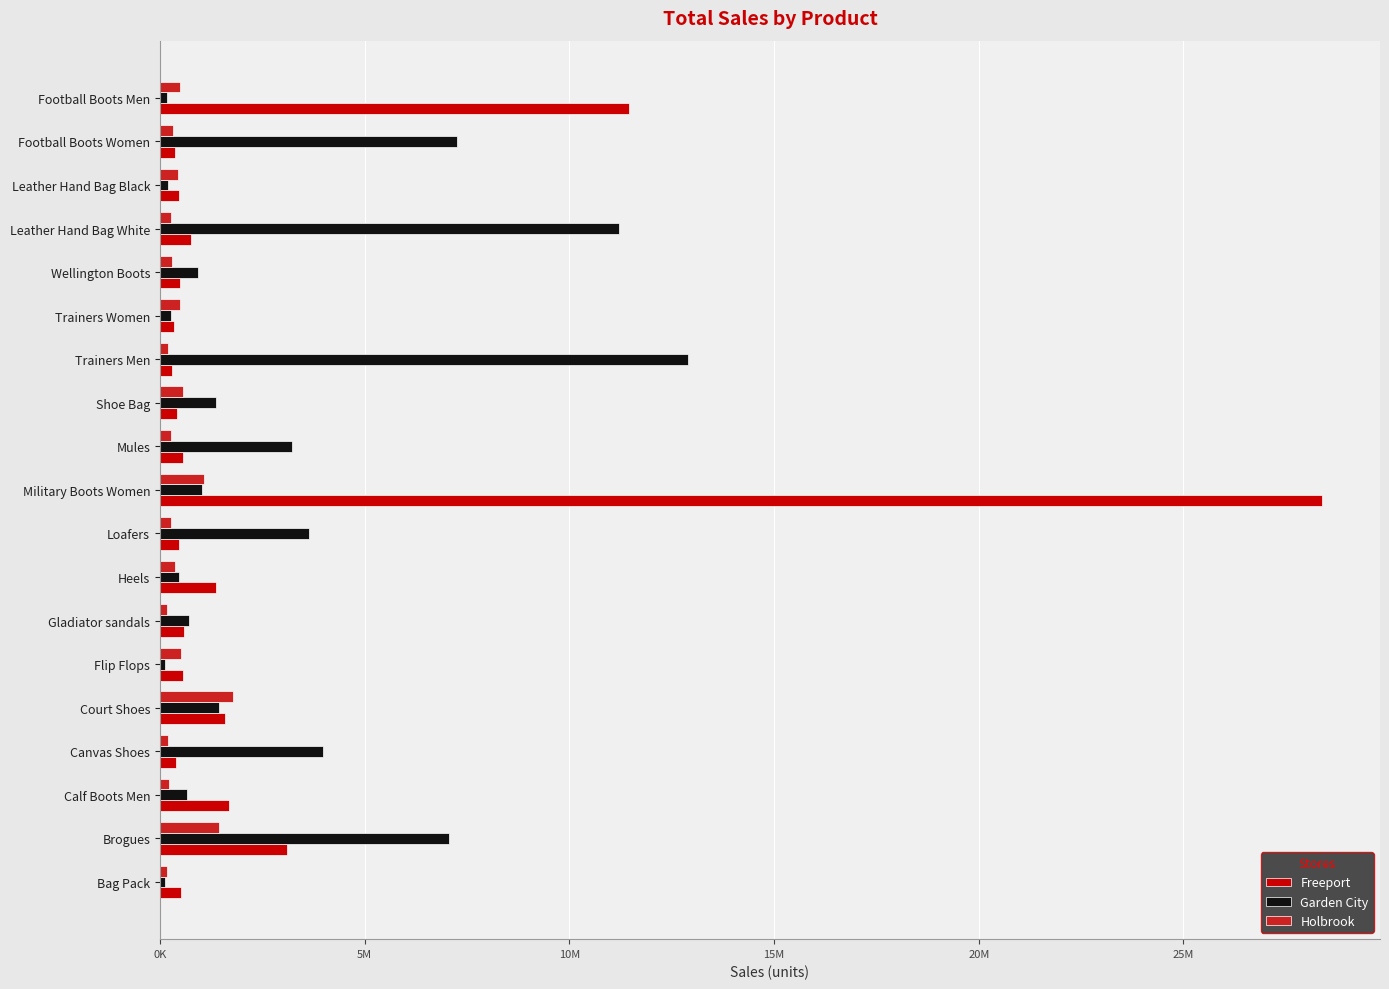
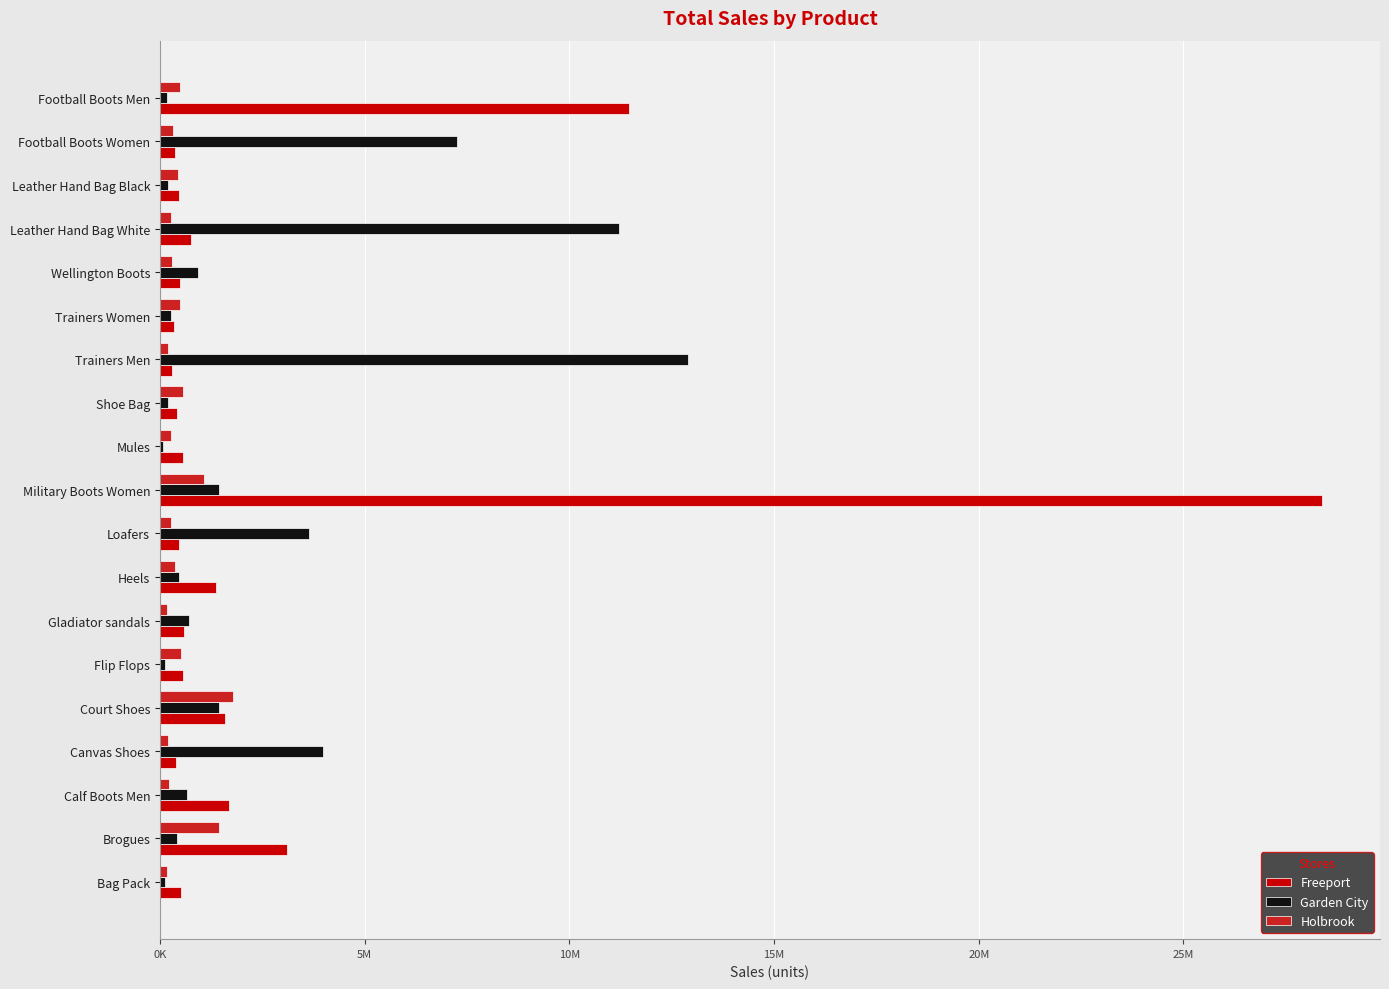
  {
    "Garden City": {
      "Football Boots Men": 200000,
      "Football Boots Women": 7300000,
      "Leather Hand Bag Black": 200000,
      "Leather Hand Bag White": 11200000,
      "Wellington Boots": 900000,
      "Trainers Women": 300000,
      "Trainers Men": 12900000,
-     "Shoe Bag": 1400000,
-     "Mules": 3200000,
-     "Military Boots Women": 1000000,
+     "Shoe Bag": 200000,
+     "Mules": 100000,
+     "Military Boots Women": 1400000,
      "Loafers": 3600000,
      "Heels": 500000,
      "Gladiator sandals": 700000,
      "Flip Flops": 100000,
      "Court Shoes": 1400000,
      "Canvas Shoes": 4000000,
      "Calf Boots Men": 700000,
-     "Brogues": 7100000,
+     "Brogues": 400000,
      "Bag Pack": 100000
    }
  }
